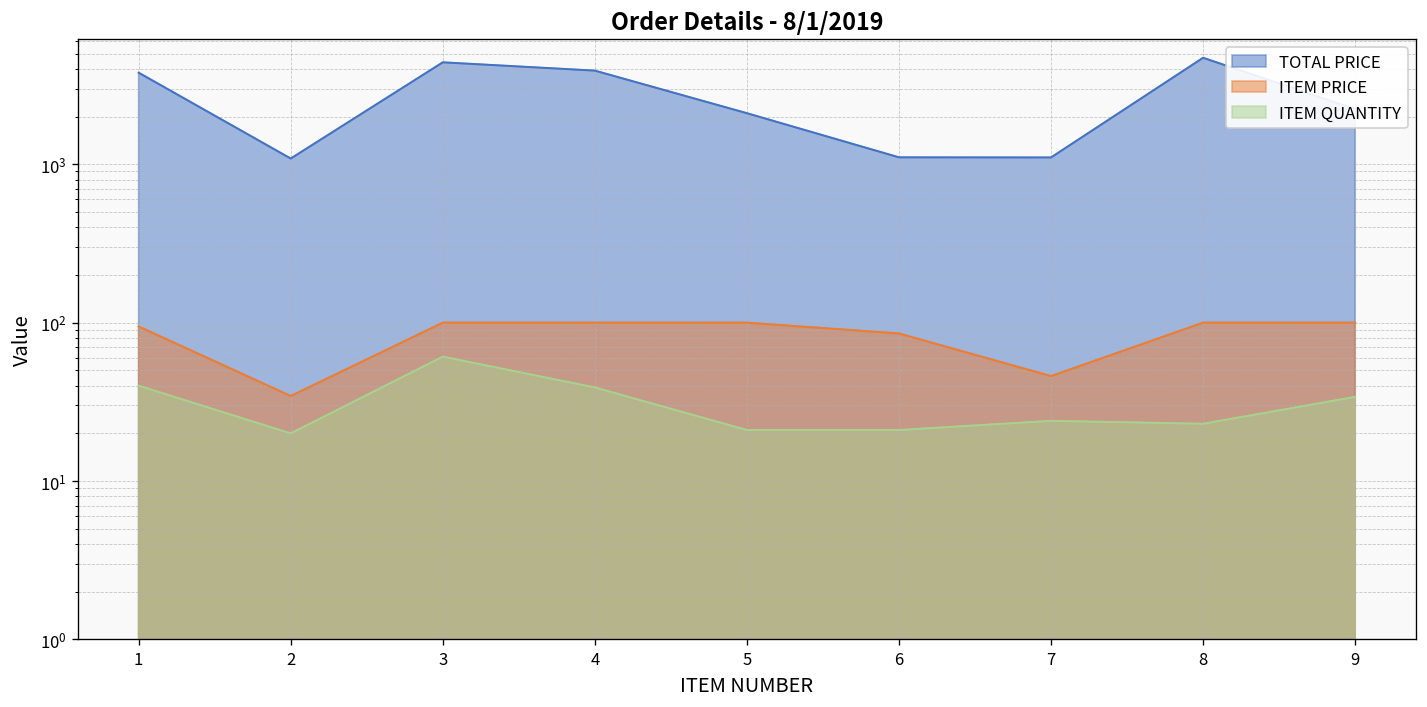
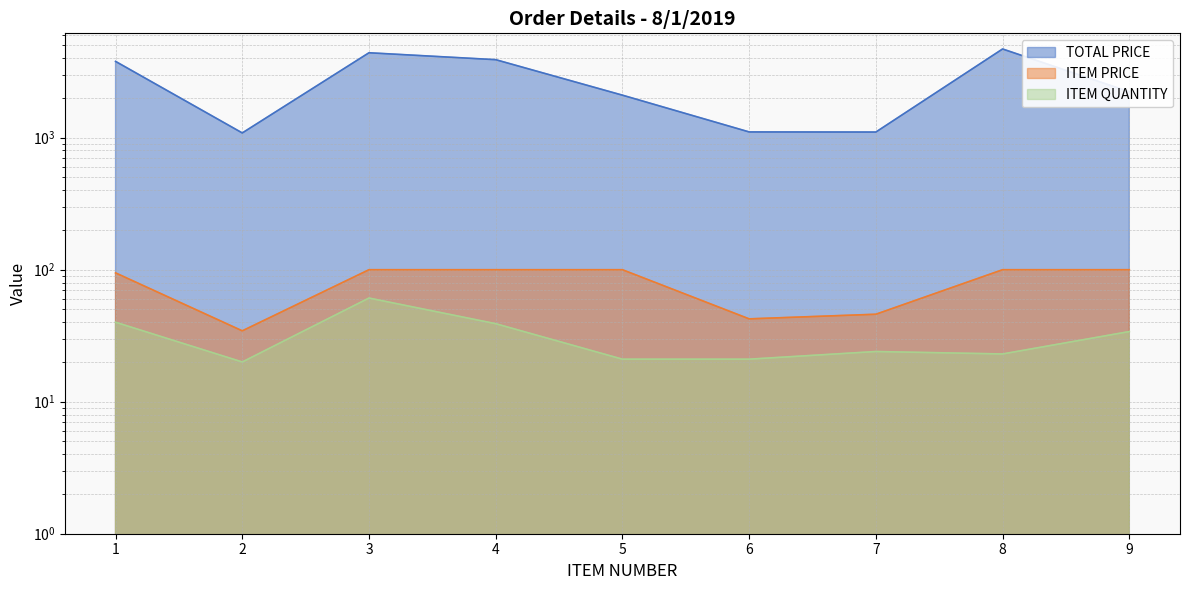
  {
    "TOTAL PRICE": {
      "1": 3800,
      "2": 1100,
      "3": 4400,
      "4": 3900,
      "5": 2100,
      "6": 1100,
      "7": 1100,
      "8": 4700
    },
    "ITEM PRICE": {
      "1": 90,
      "2": 34,
      "3": 100,
      "4": 100,
      "5": 100,
-     "6": 90,
+     "6": 42,
      "7": 46,
      "8": 100,
      "9": 100
    },
    "ITEM QUANTITY": {
      "1": 40,
      "2": 20,
      "3": 60,
      "4": 39,
      "5": 21,
      "6": 21,
      "7": 24,
      "8": 23,
      "9": 34
    }
  }
